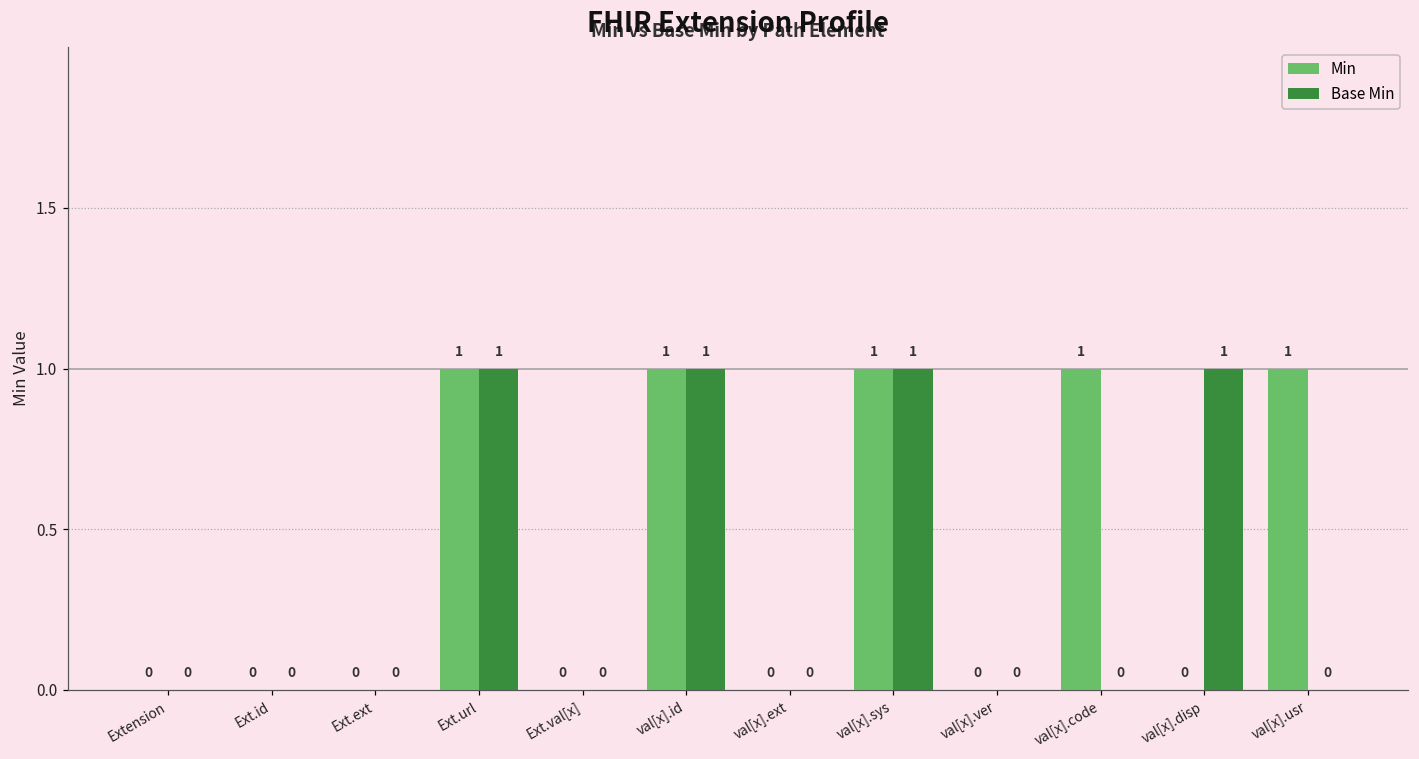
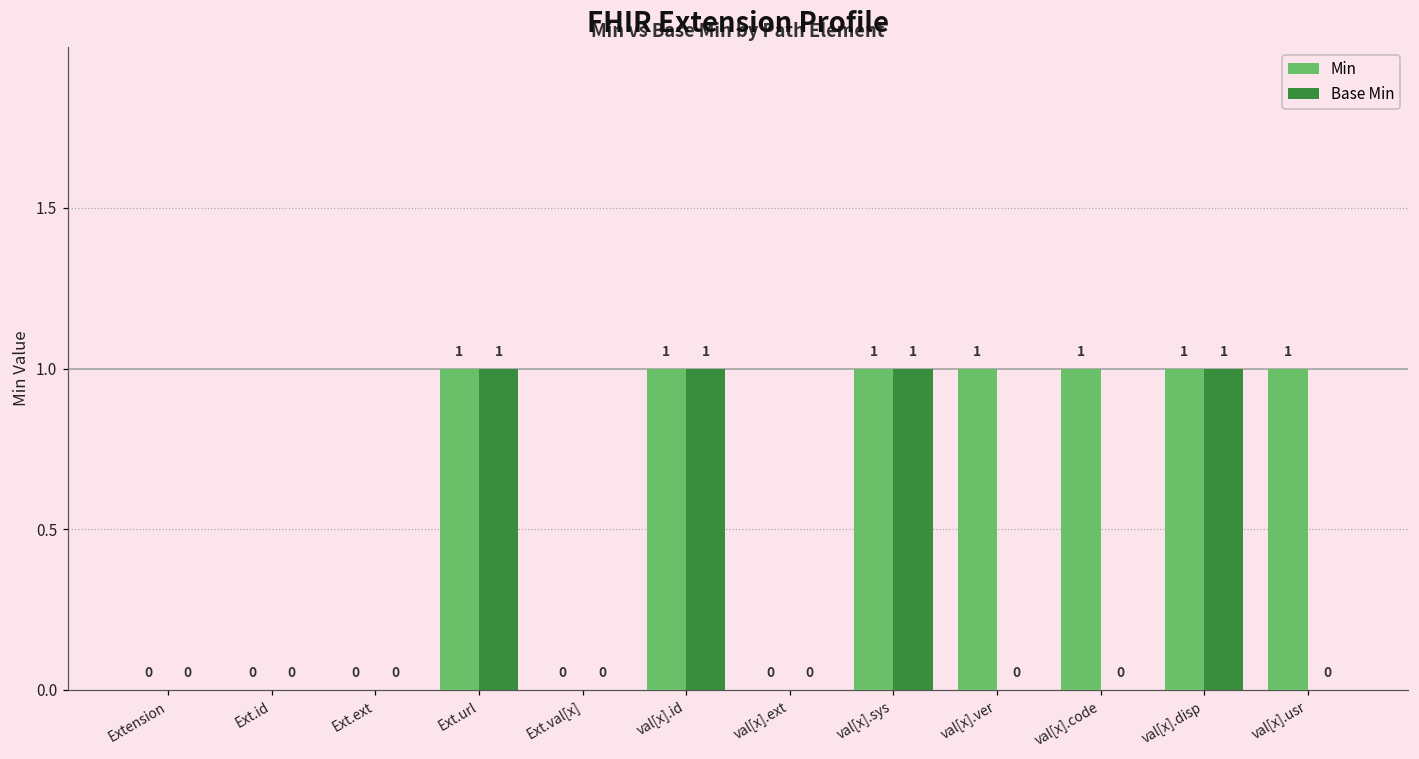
  {
    "Min": {
      "Extension": 0,
      "Ext.id": 0,
      "Ext.ext": 0,
      "Ext.url": 1,
      "Ext.val[x]": 0,
      "val[x].id": 1,
      "val[x].ext": 0,
      "val[x].sys": 1,
-     "val[x].ver": 0,
+     "val[x].ver": 1,
      "val[x].code": 1,
-     "val[x].disp": 0,
+     "val[x].disp": 1,
      "val[x].usr": 1
    },
    "Base Min": {
      "Extension": 0,
      "Ext.id": 0,
      "Ext.ext": 0,
      "Ext.url": 1,
      "Ext.val[x]": 0,
      "val[x].id": 1,
      "val[x].ext": 0,
      "val[x].sys": 1,
      "val[x].ver": 0,
      "val[x].code": 0,
      "val[x].disp": 1,
      "val[x].usr": 0
    }
  }
